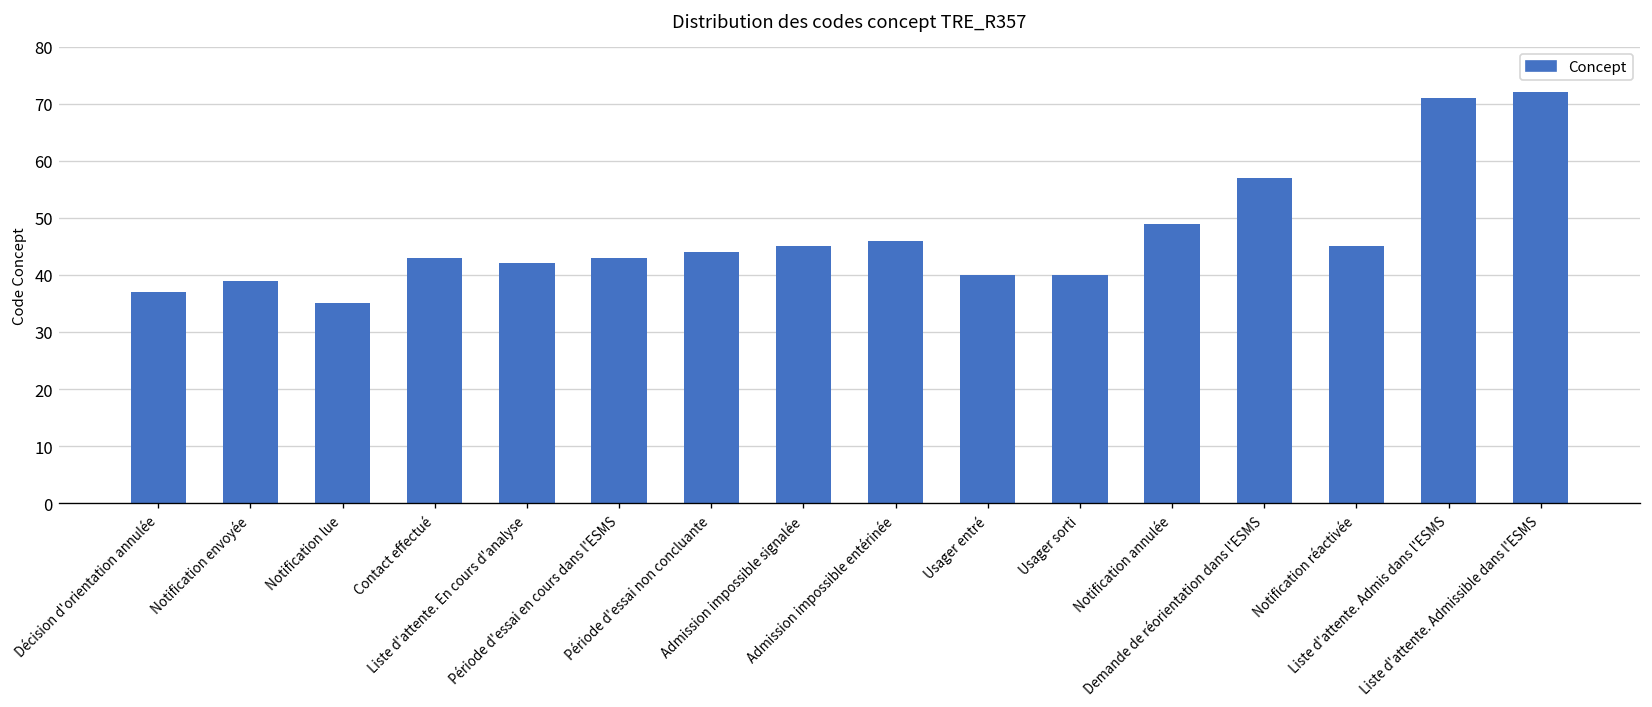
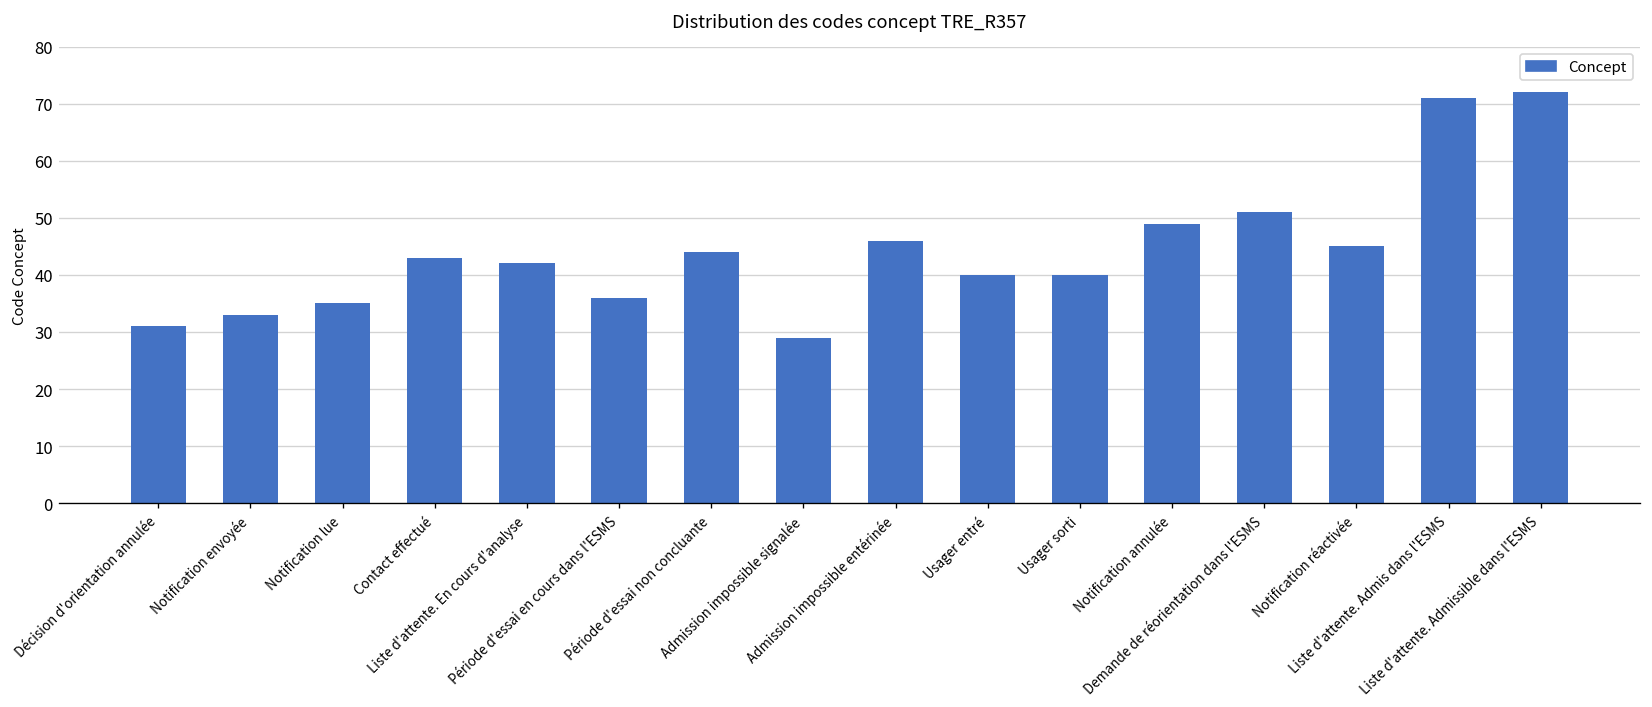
  {
-   "Décision d'orientation annulée": 37,
-   "Notification envoyée": 39,
+   "Décision d'orientation annulée": 31,
+   "Notification envoyée": 33,
    "Notification lue": 35,
    "Contact effectué": 43,
    "Liste d'attente. En cours d'analyse": 42,
-   "Période d'essai en cours dans l'ESMS": 43,
+   "Période d'essai en cours dans l'ESMS": 36,
    "Période d'essai non concluante": 44,
-   "Admission impossible signalée": 45,
+   "Admission impossible signalée": 29,
    "Admission impossible entérinée": 46,
    "Usager entré": 40,
    "Usager sorti": 40,
    "Notification annulée": 49,
-   "Demande de réorientation dans l'ESMS": 57,
+   "Demande de réorientation dans l'ESMS": 51,
    "Notification réactivée": 45,
    "Liste d'attente. Admis dans l'ESMS": 71,
    "Liste d'attente. Admissible dans l'ESMS": 72
  }
